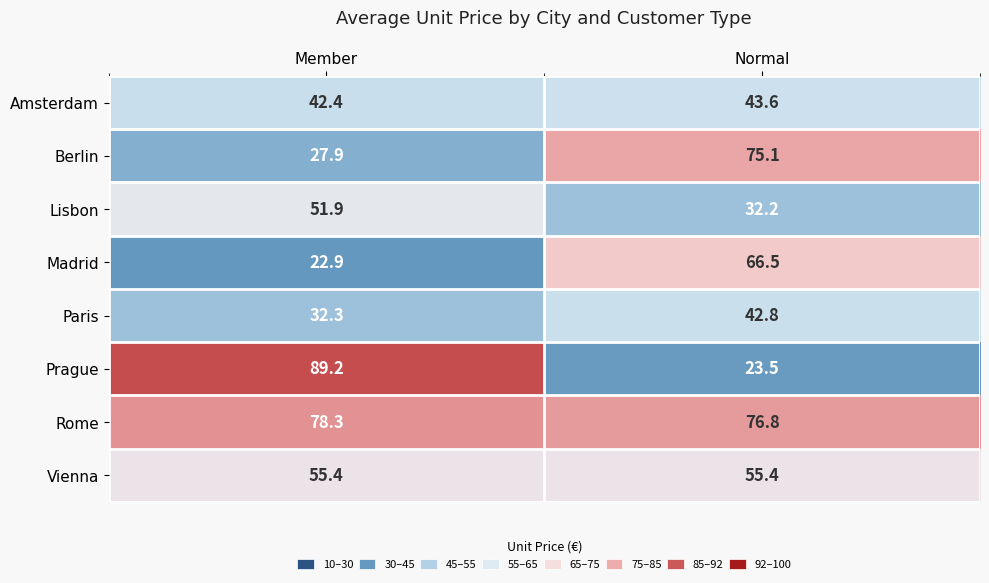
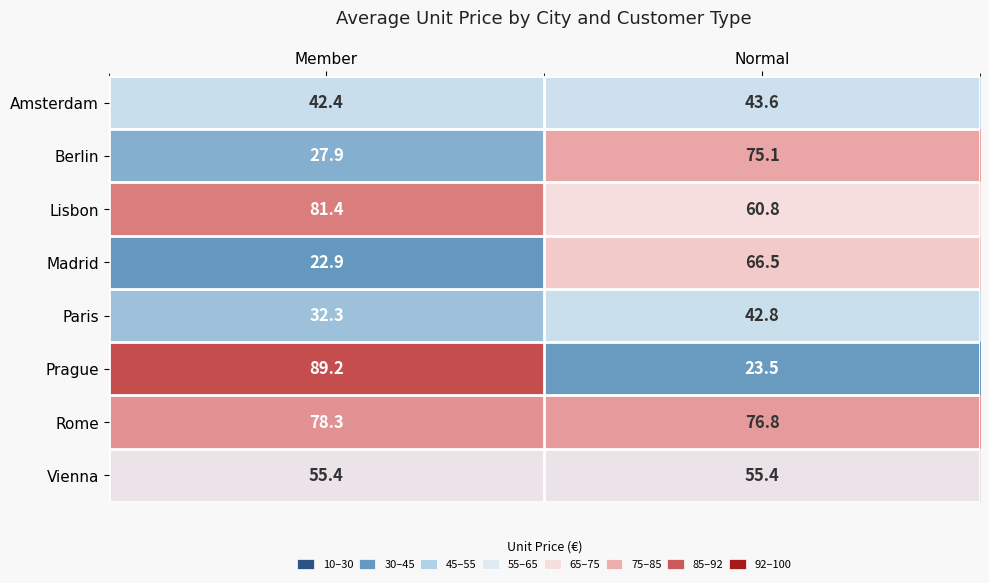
  {
    "Amsterdam": {
      "Member": 42.4,
      "Normal": 43.6
    },
    "Berlin": {
      "Member": 27.9,
      "Normal": 75.1
    },
    "Lisbon": {
-     "Member": 51.9,
-     "Normal": 32.2
+     "Member": 81.4,
+     "Normal": 60.8
    },
    "Madrid": {
      "Member": 22.9,
      "Normal": 66.5
    },
    "Paris": {
      "Member": 32.3,
      "Normal": 42.8
    },
    "Prague": {
      "Member": 89.2,
      "Normal": 23.5
    },
    "Rome": {
      "Member": 78.3,
      "Normal": 76.8
    },
    "Vienna": {
      "Member": 55.4,
      "Normal": 55.4
    }
  }
